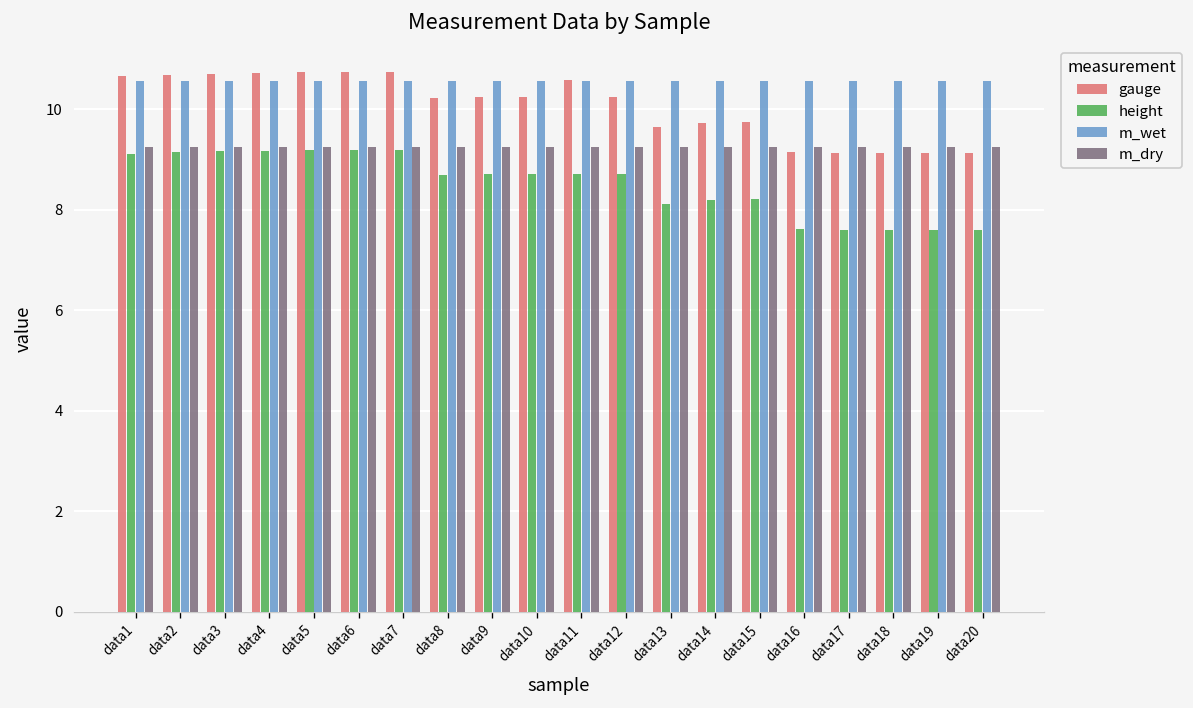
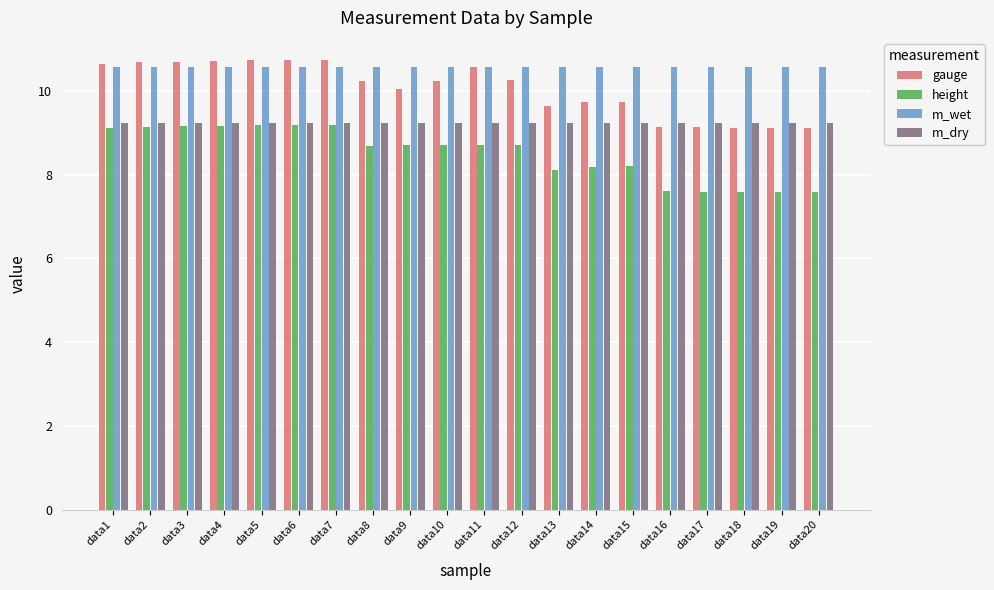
  {
    "gauge": {
      "data1": 10.7,
      "data2": 10.7,
      "data3": 10.7,
      "data4": 10.7,
      "data5": 10.7,
      "data6": 10.7,
      "data7": 10.7,
      "data8": 10.2,
-     "data9": 10.2,
+     "data9": 10.0,
      "data10": 10.2,
      "data11": 10.6,
      "data12": 10.3,
      "data13": 9.7,
      "data14": 9.7,
      "data15": 9.7,
      "data16": 9.1,
      "data17": 9.1,
      "data18": 9.1,
      "data19": 9.1,
      "data20": 9.1
    },
    "height": {
      "data1": 9.1,
      "data2": 9.1,
      "data3": 9.2,
      "data4": 9.2,
      "data5": 9.2,
      "data6": 9.2,
      "data7": 9.2,
      "data8": 8.7,
      "data9": 8.7,
      "data10": 8.7,
      "data11": 8.7,
      "data12": 8.7,
      "data13": 8.1,
      "data14": 8.2,
      "data15": 8.2,
      "data16": 7.6,
      "data17": 7.6,
      "data18": 7.6,
      "data19": 7.6,
      "data20": 7.6
    },
    "m_wet": {
      "data1": 10.6,
      "data2": 10.6,
      "data3": 10.6,
      "data4": 10.6,
      "data5": 10.6,
      "data6": 10.6,
      "data7": 10.6,
      "data8": 10.6,
      "data9": 10.6,
      "data10": 10.6,
      "data11": 10.6,
      "data12": 10.6,
      "data13": 10.6,
      "data14": 10.6,
      "data15": 10.6,
      "data16": 10.6,
      "data17": 10.6,
      "data18": 10.6,
      "data19": 10.6,
      "data20": 10.6
    },
    "m_dry": {
      "data1": 9.2,
      "data2": 9.2,
      "data3": 9.2,
      "data4": 9.2,
      "data5": 9.2,
      "data6": 9.2,
      "data7": 9.2,
      "data8": 9.2,
      "data9": 9.2,
      "data10": 9.2,
      "data11": 9.2,
      "data12": 9.2,
      "data13": 9.2,
      "data14": 9.2,
      "data15": 9.2,
      "data16": 9.2,
      "data17": 9.2,
      "data18": 9.2,
      "data19": 9.2,
      "data20": 9.2
    }
  }
